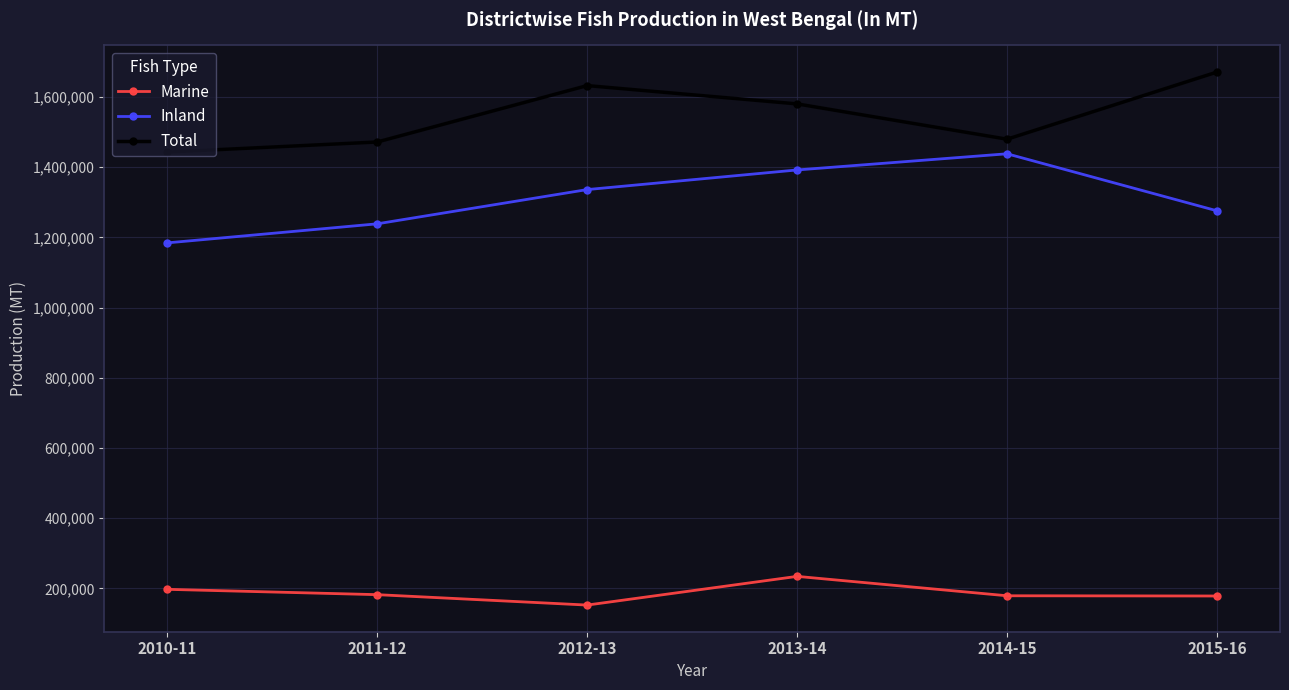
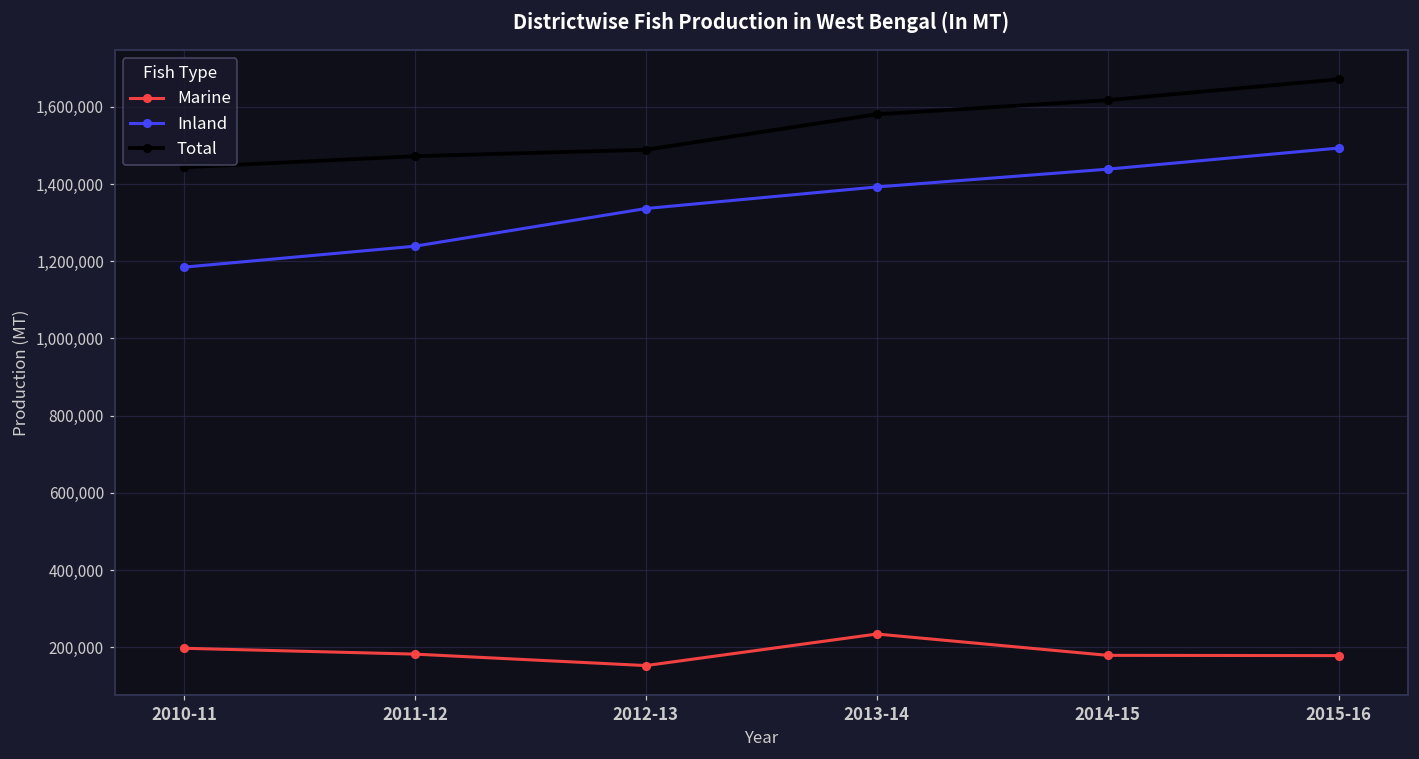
  {
    "Marine": {
      "2010-11": "200,000",
      "2011-12": "180,000",
      "2012-13": "150,000",
      "2013-14": "230,000",
      "2014-15": "180,000",
      "2015-16": "180,000"
    },
    "Inland": {
      "2010-11": "1,180,000",
      "2011-12": "1,240,000",
      "2012-13": "1,340,000",
      "2013-14": "1,390,000",
      "2014-15": "1,440,000",
-     "2015-16": "1,280,000"
+     "2015-16": "1,490,000"
    },
    "Total": {
      "2011-12": "1,470,000",
-     "2012-13": "1,630,000",
+     "2012-13": "1,490,000",
      "2013-14": "1,580,000",
-     "2014-15": "1,480,000",
+     "2014-15": "1,620,000",
      "2015-16": "1,670,000"
    }
  }
